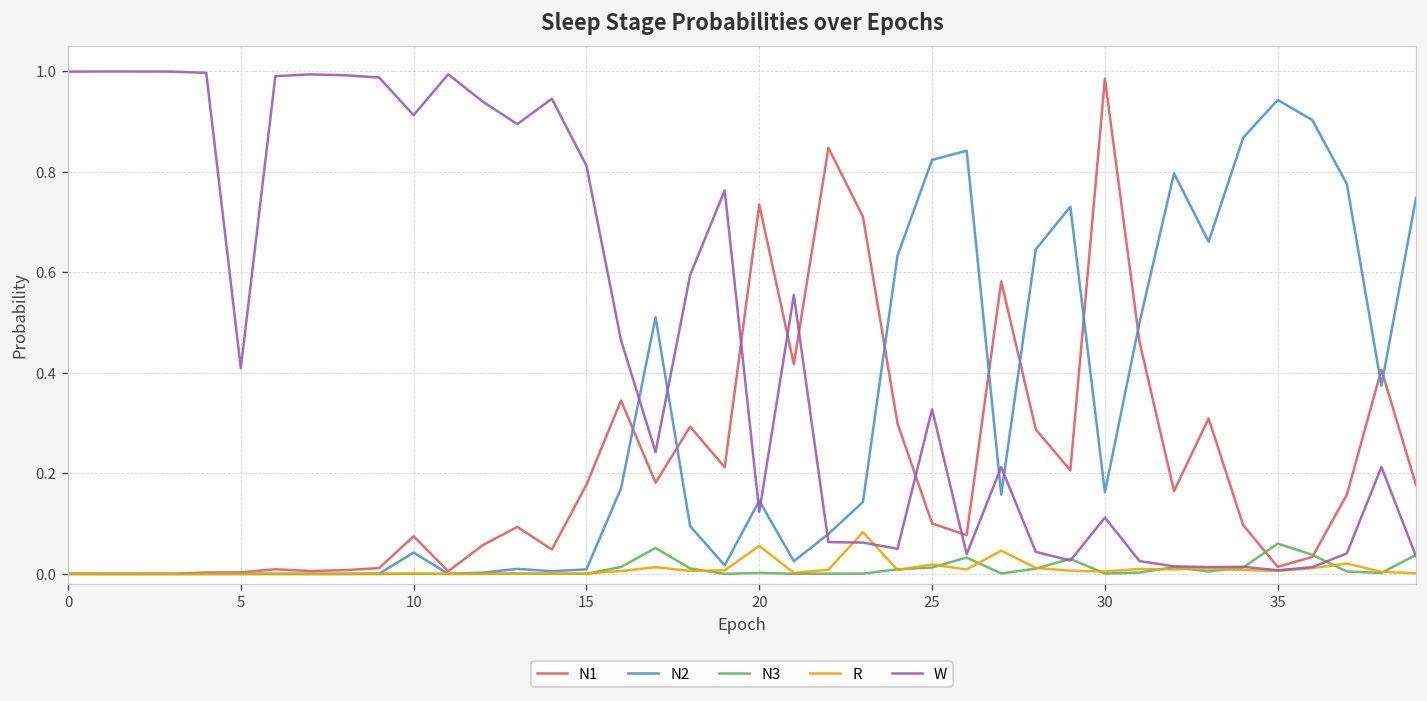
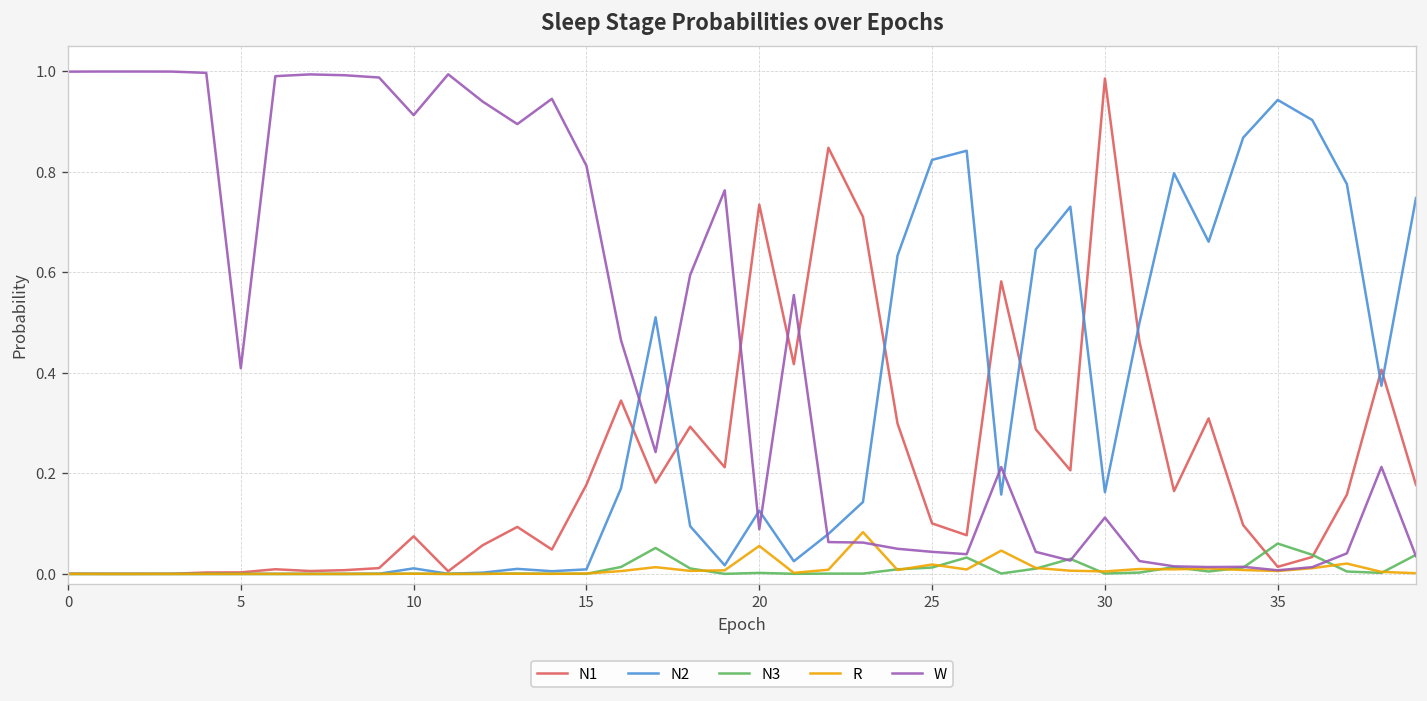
  {
    "N1": {
      "10": 0.07,
      "15": 0.18,
      "20": 0.73,
      "25": 0.10,
      "30": 0.99,
      "35": 0.01
    },
    "N2": {
-     "10": 0.04,
+     "10": 0.01,
      "15": 0.01,
-     "20": 0.15,
+     "20": 0.13,
      "25": 0.82,
      "30": 0.16,
      "35": 0.94
    },
    "N3": {
      "20": 0.00,
      "35": 0.06
    },
    "R": {
      "20": 0.06
    },
    "W": {
      "0": 1.00,
      "5": 0.41,
      "10": 0.91,
      "15": 0.81,
-     "20": 0.12,
-     "25": 0.33,
+     "20": 0.09,
+     "25": 0.04,
      "30": 0.11
    }
  }
